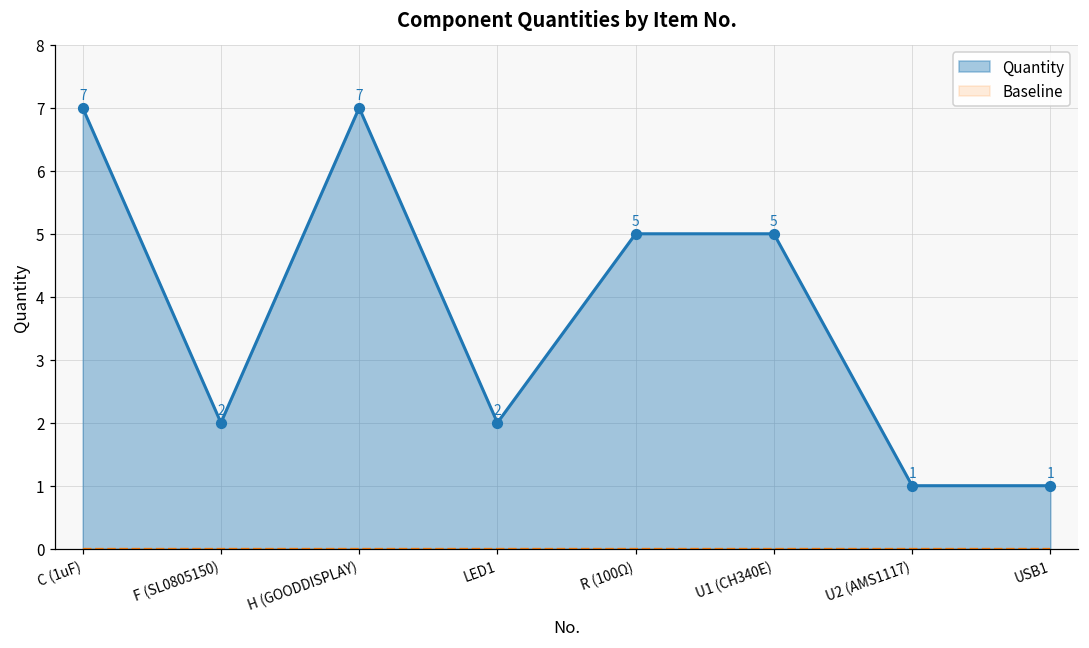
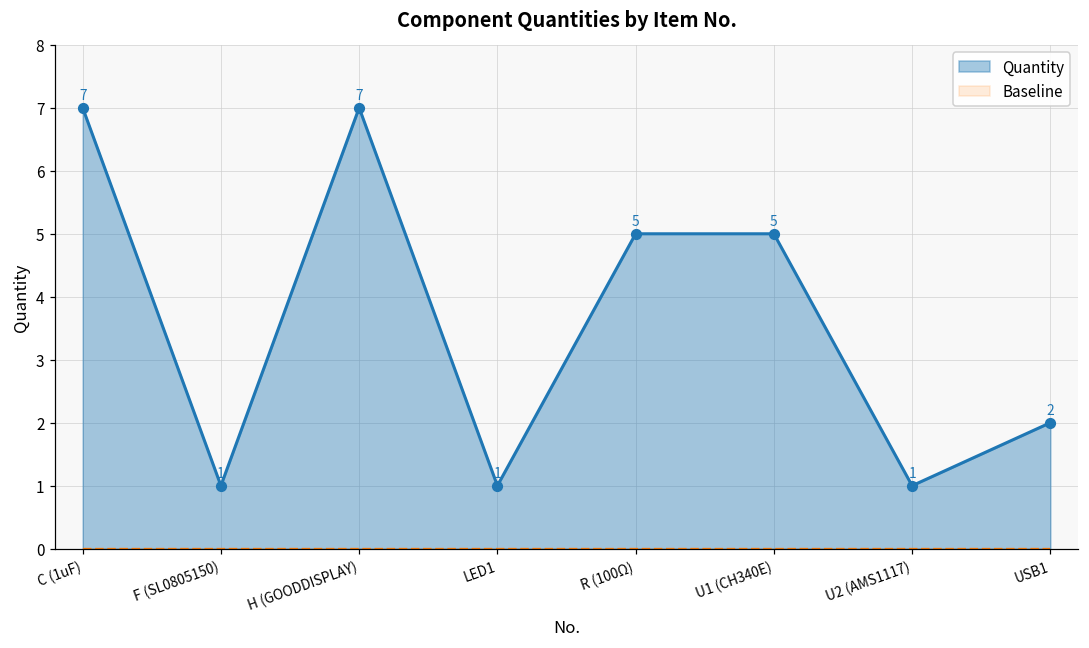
  {
    "Quantity": {
      "C (1uF)": 7,
-     "F (SL0805150)": 2,
+     "F (SL0805150)": 1,
      "H (GOODDISPLAY)": 7,
-     "LED1": 2,
+     "LED1": 1,
      "R (100Ω)": 5,
      "U1 (CH340E)": 5,
      "U2 (AMS1117)": 1,
-     "USB1": 1
+     "USB1": 2
    },
    "Baseline": {
      "C (1uF)": 0.0,
      "F (SL0805150)": 0.0,
      "H (GOODDISPLAY)": 0.0,
      "LED1": 0.0,
      "R (100Ω)": 0.0,
      "U1 (CH340E)": 0.0,
      "U2 (AMS1117)": 0.0,
      "USB1": 0.0
    }
  }
